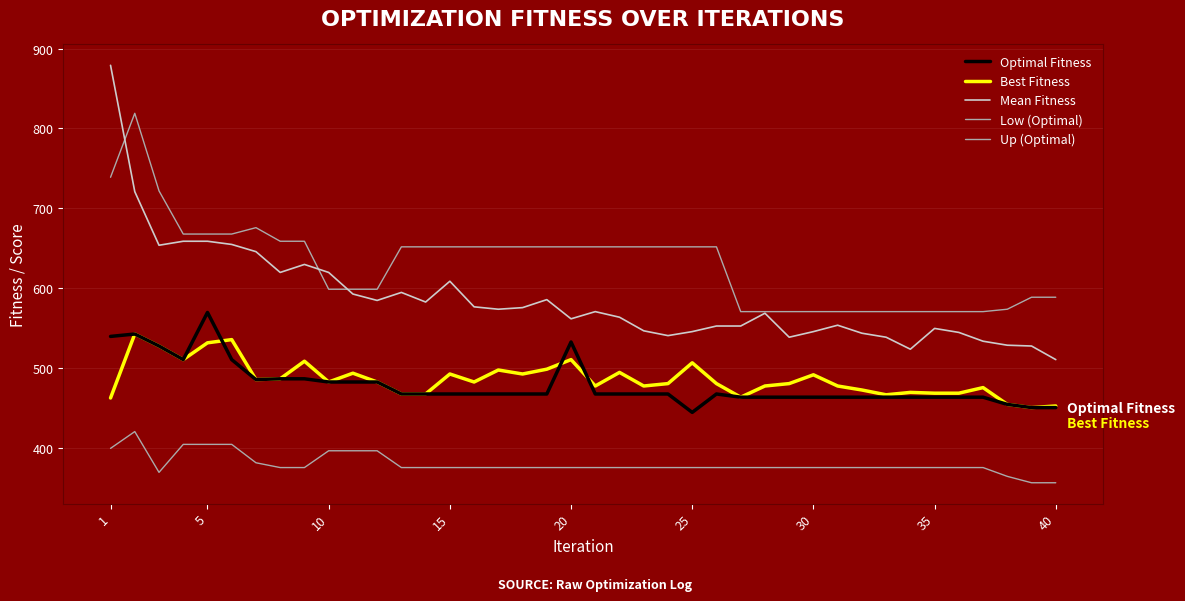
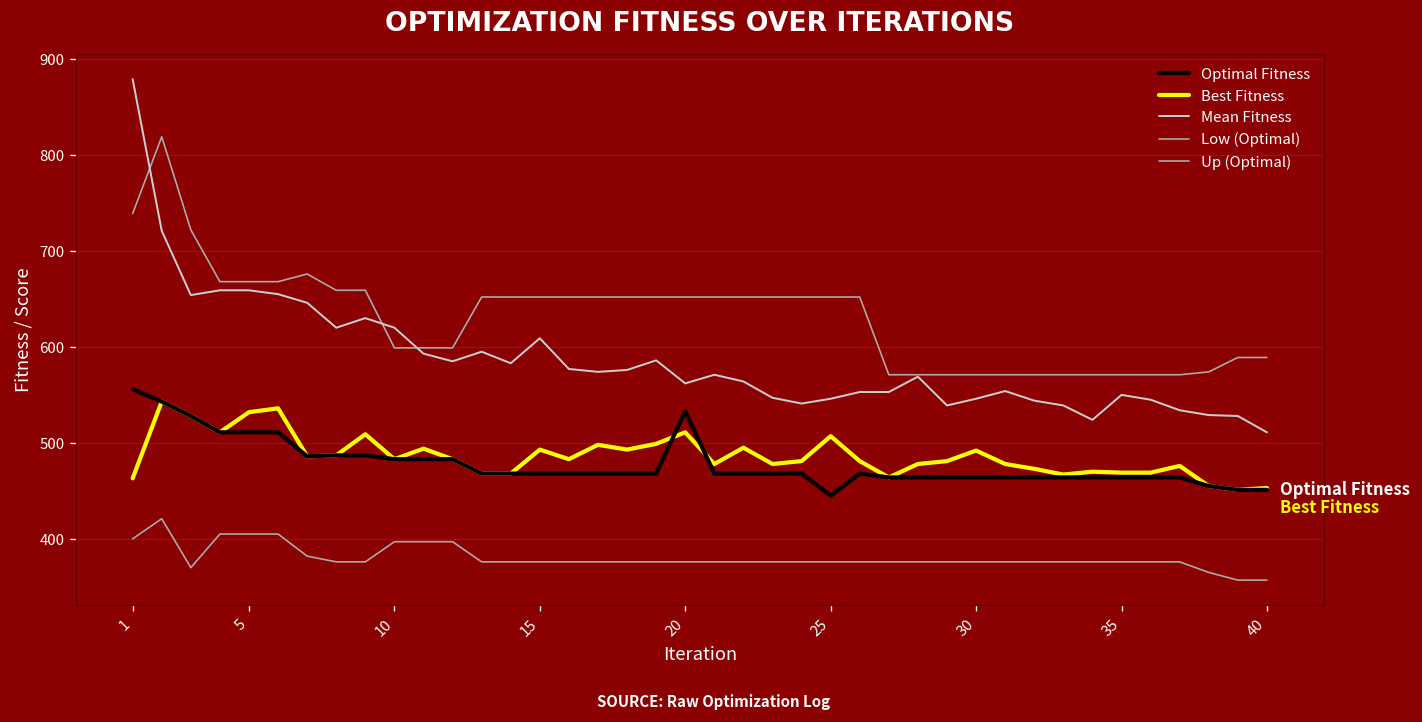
  {
    "Optimal Fitness": {
-     "1": 540,
-     "5": 570,
+     "1": 560,
+     "5": 510,
      "15": 470,
      "20": 530,
      "25": 450,
      "30": 460,
      "35": 460
    },
    "Best Fitness": {
      "1": 460,
      "5": 530,
      "15": 490,
      "20": 510,
      "25": 510,
      "30": 490,
      "35": 470
    }
  }
